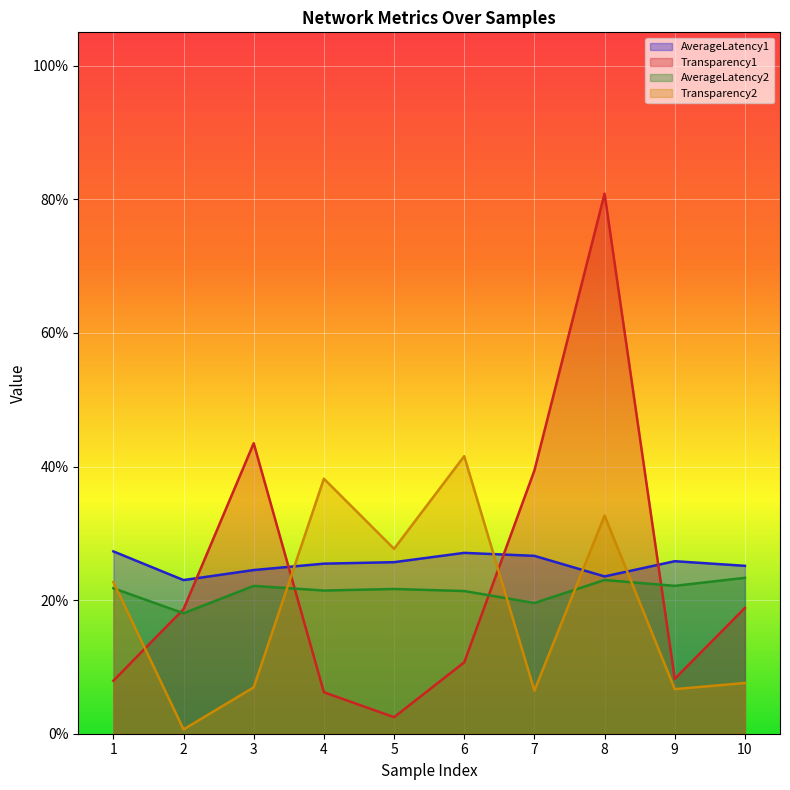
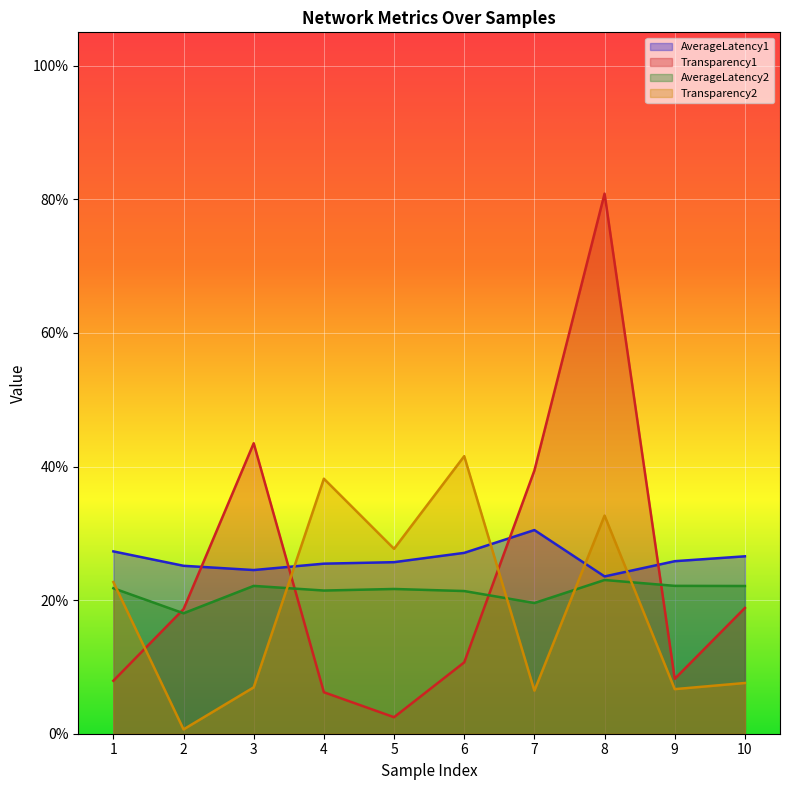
  {
    "AverageLatency1": {
      "1": "27%",
-     "2": "23%",
+     "2": "25%",
      "3": "25%",
      "4": "25%",
      "5": "26%",
      "6": "27%",
-     "7": "27%",
+     "7": "30%",
      "8": "24%",
      "9": "26%",
-     "10": "25%"
+     "10": "27%"
    },
    "AverageLatency2": {
      "1": "22%",
      "2": "18%",
      "3": "22%",
      "4": "21%",
      "5": "22%",
      "6": "21%",
      "7": "20%",
      "8": "23%",
      "9": "22%",
-     "10": "23%"
+     "10": "22%"
    }
  }
